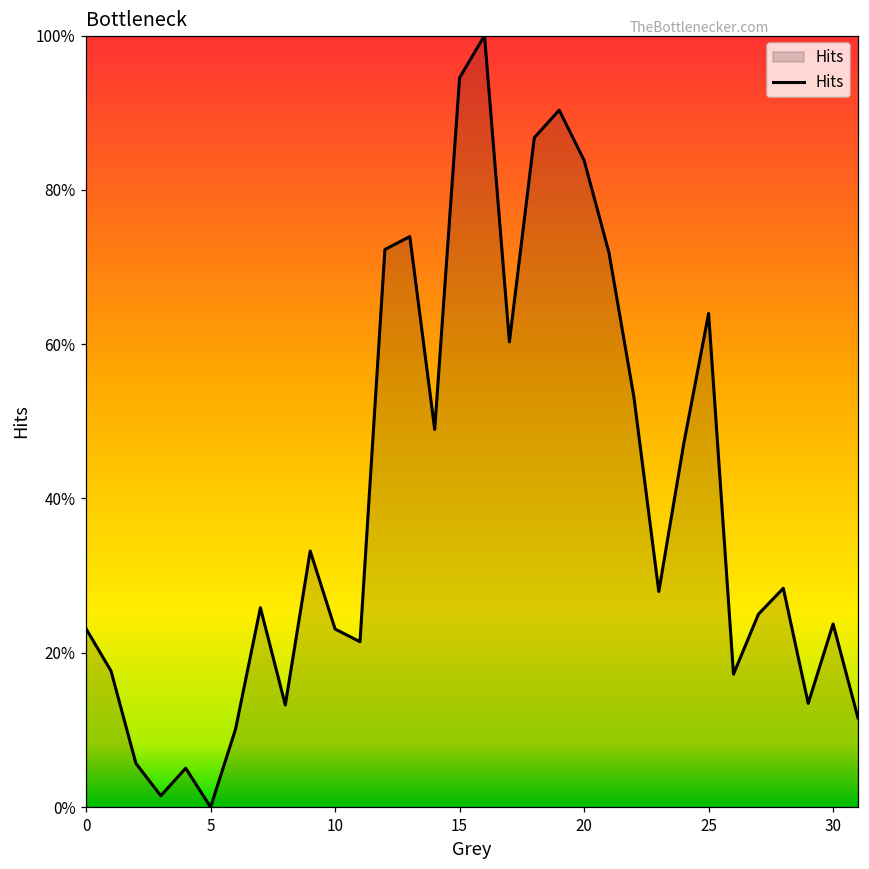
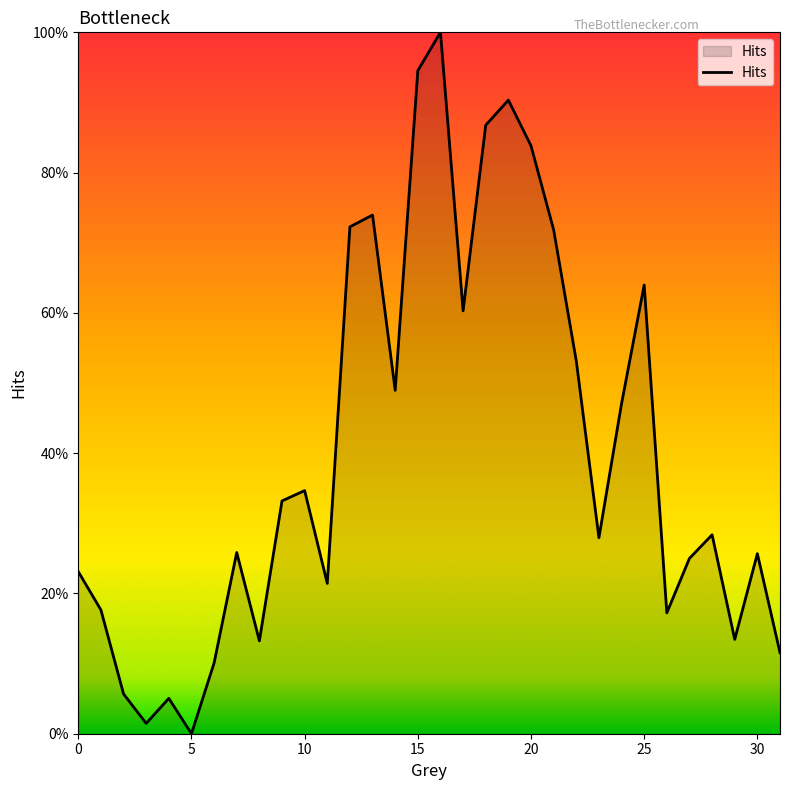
  {
    "0": "23%",
    "5": "0%",
-   "10": "23%",
+   "10": "35%",
    "15": "95%",
    "20": "84%",
    "25": "64%",
-   "30": "24%"
+   "30": "26%"
  }
